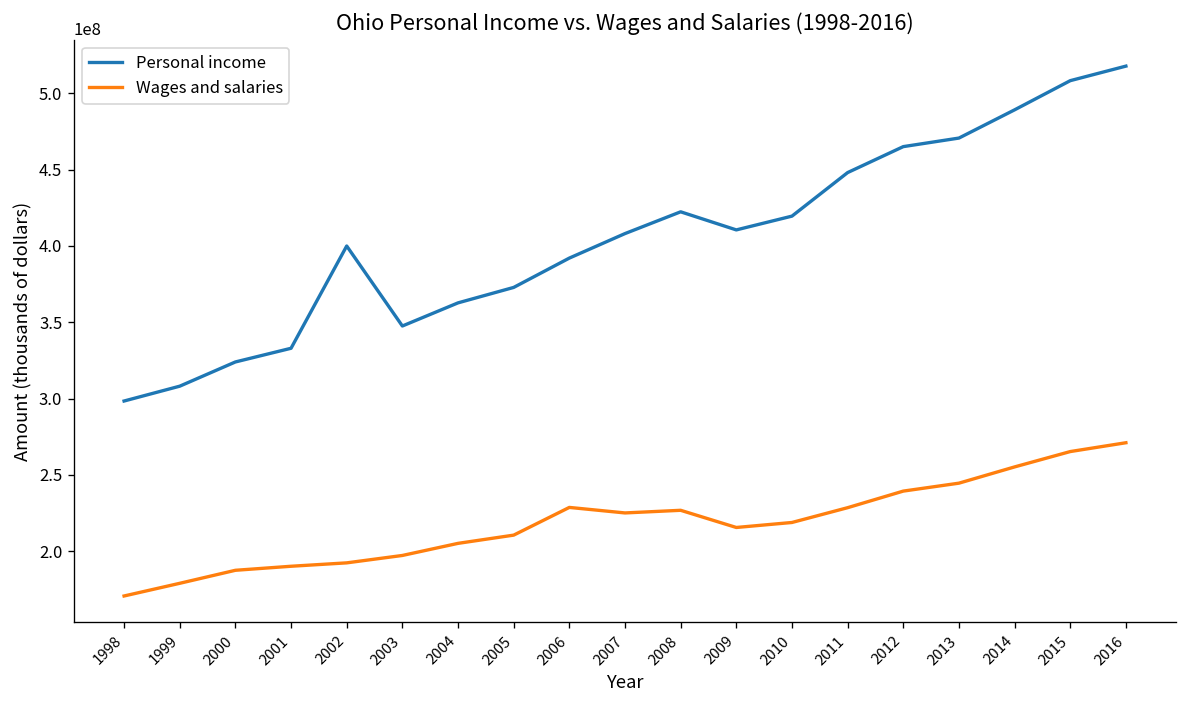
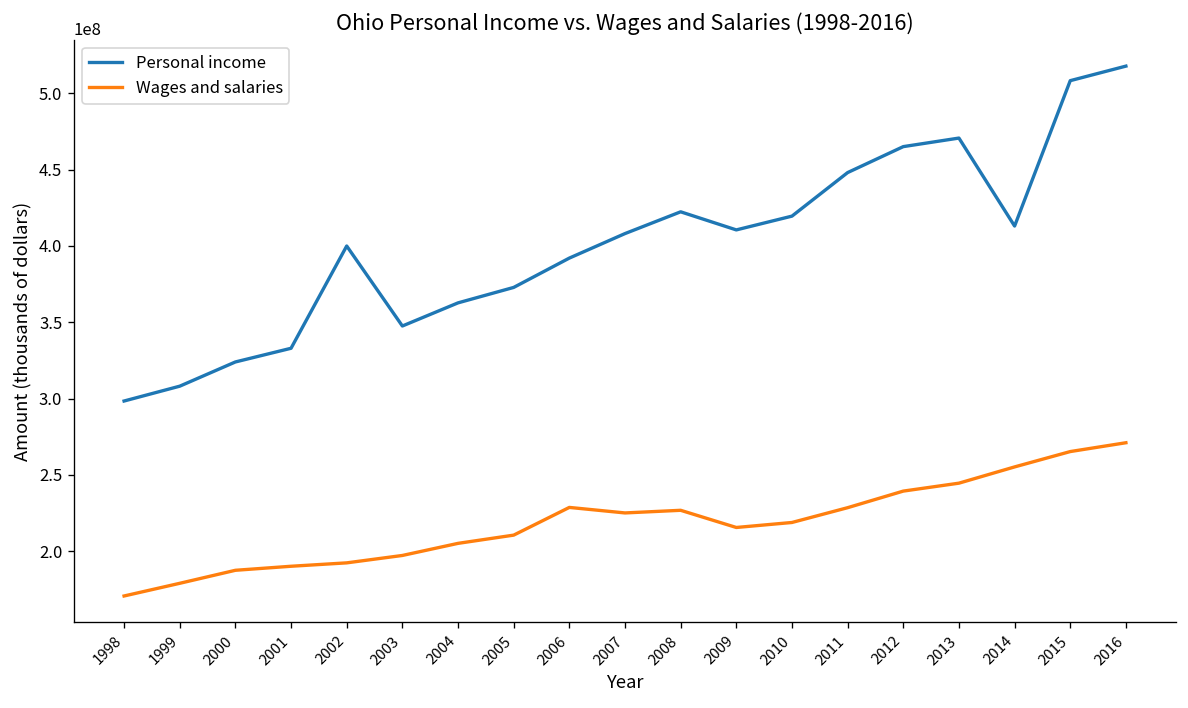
  {
    "Personal income": {
      "1998": 298000000,
      "1999": 308000000,
      "2000": 324000000,
      "2001": 333000000,
      "2002": 400000000,
      "2003": 348000000,
      "2004": 363000000,
      "2005": 373000000,
      "2006": 392000000,
      "2007": 408000000,
      "2008": 422000000,
      "2009": 411000000,
      "2010": 420000000,
      "2011": 448000000,
      "2012": 465000000,
      "2013": 471000000,
-     "2014": 489000000,
+     "2014": 413000000,
      "2015": 508000000,
      "2016": 518000000
    },
    "Wages and salaries": {
      "1998": 171000000,
      "1999": 179000000,
      "2000": 187000000,
      "2001": 190000000,
      "2002": 192000000,
      "2003": 197000000,
      "2004": 205000000,
      "2005": 210000000,
      "2006": 229000000,
      "2007": 225000000,
      "2008": 227000000,
      "2009": 215000000,
      "2010": 219000000,
      "2011": 228000000,
      "2012": 239000000,
      "2013": 244000000,
      "2014": 255000000,
      "2015": 265000000,
      "2016": 271000000
    }
  }
